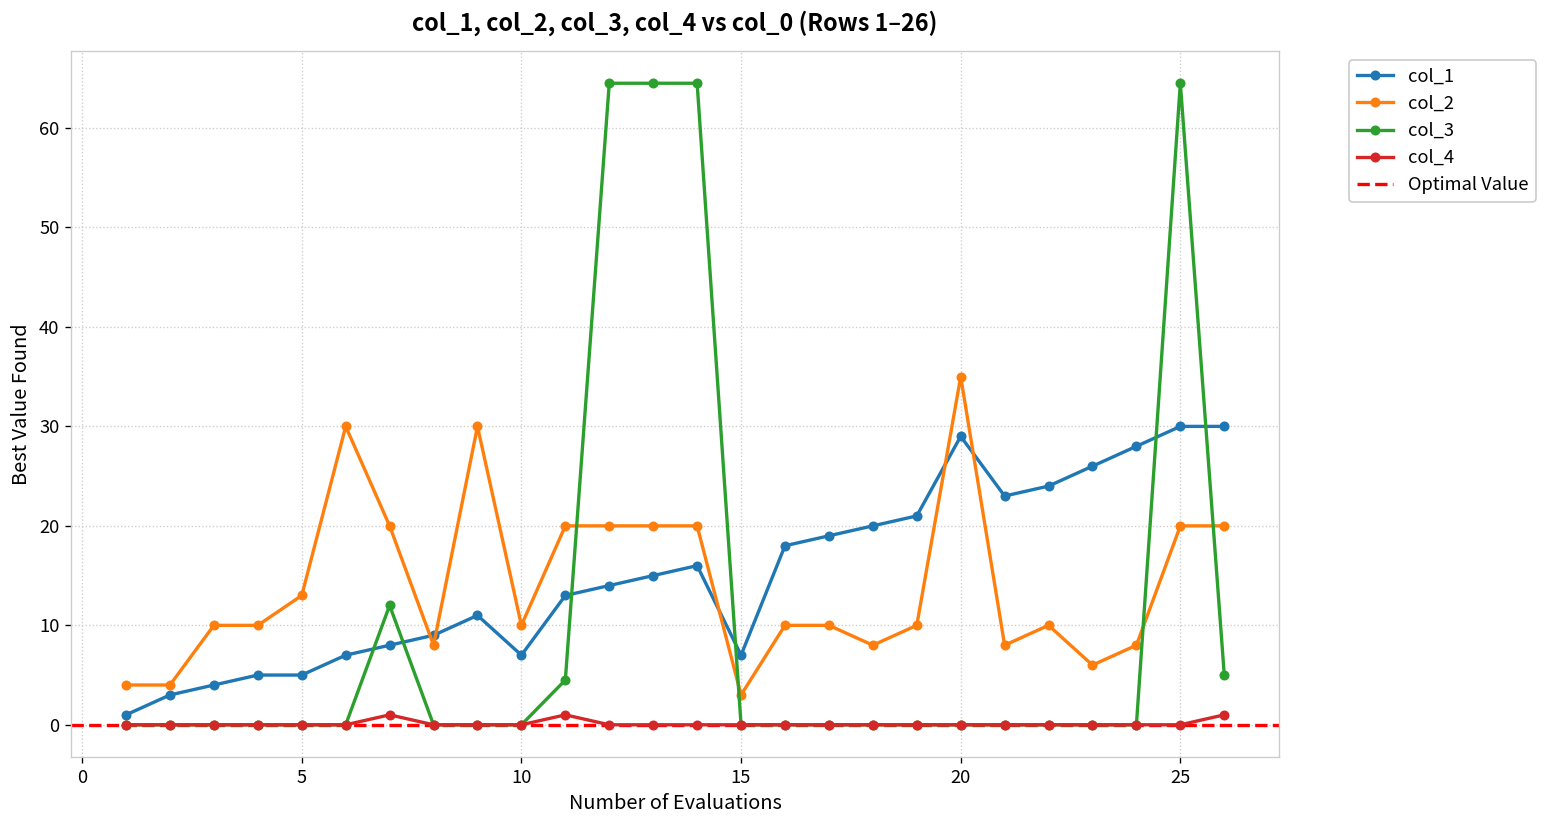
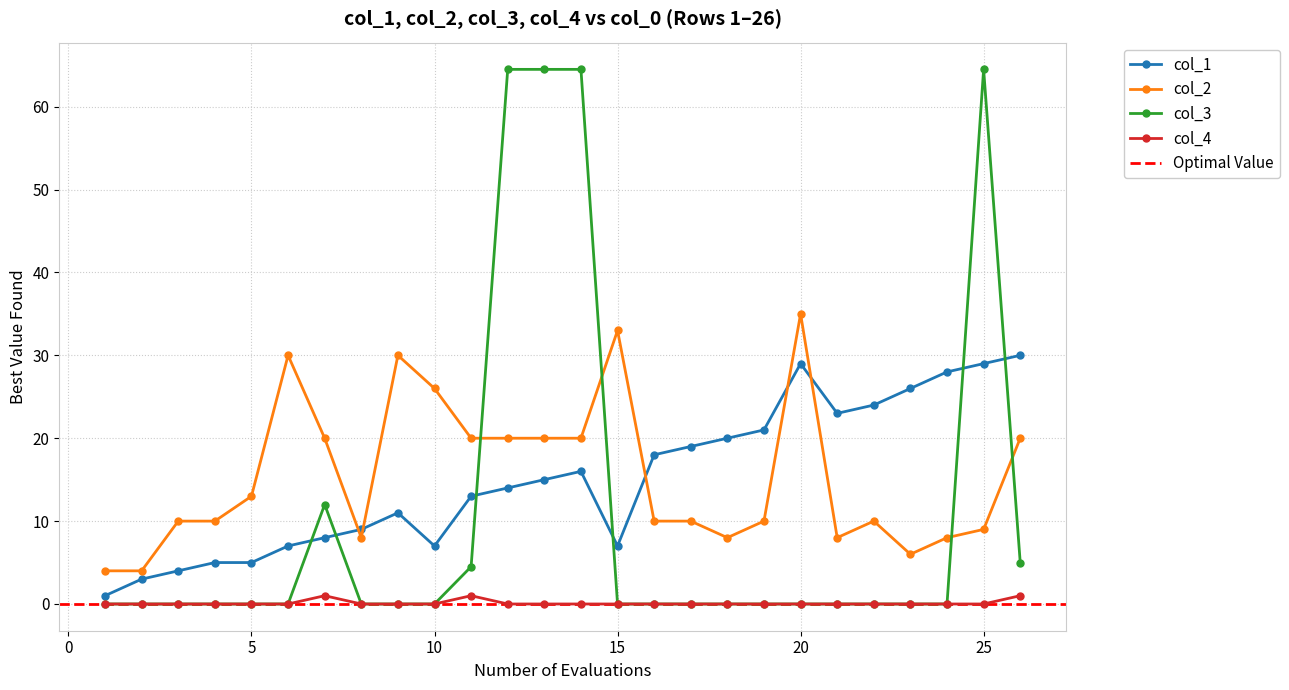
  {
    "col_1": {
      "5": 5,
      "10": 7,
      "15": 7,
      "20": 29,
-     "25": 30
+     "25": 29
    },
    "col_2": {
      "5": 13,
-     "10": 10,
-     "15": 3,
+     "10": 26,
+     "15": 33,
      "20": 35,
-     "25": 20
+     "25": 9
    },
    "col_3": {
      "25": 65
    },
    "col_4": {
      "25": 0
    }
  }
